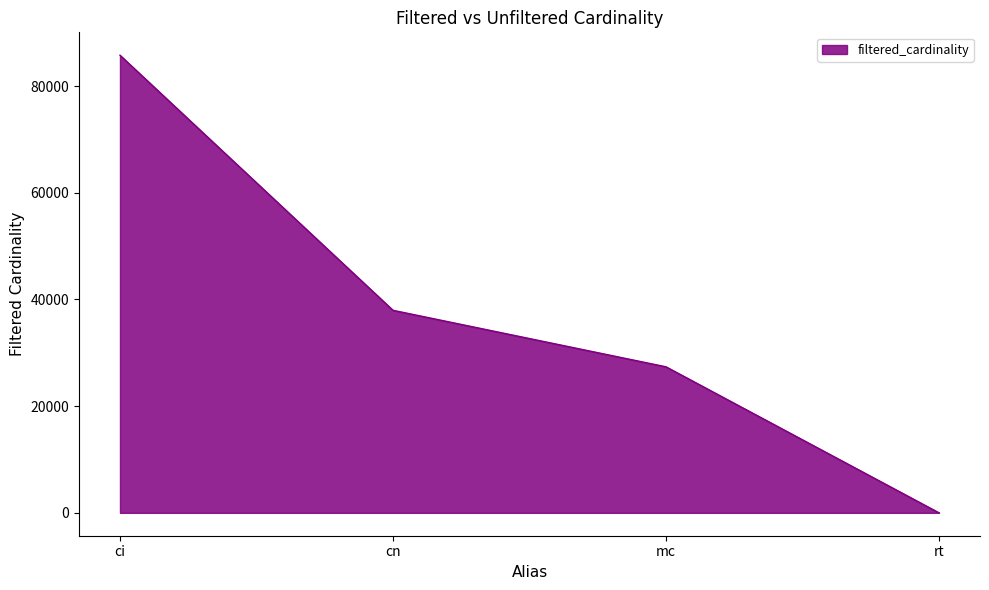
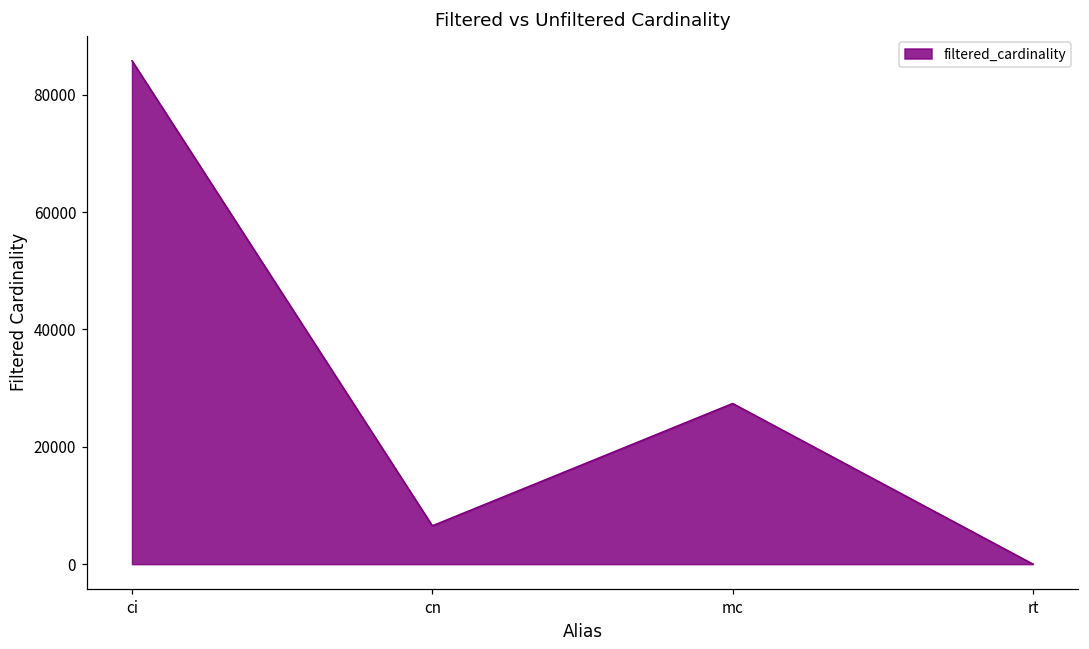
  {
    "ci": 86000,
-   "cn": 38000,
+   "cn": 7000,
    "mc": 27000,
    "rt": 0
  }
